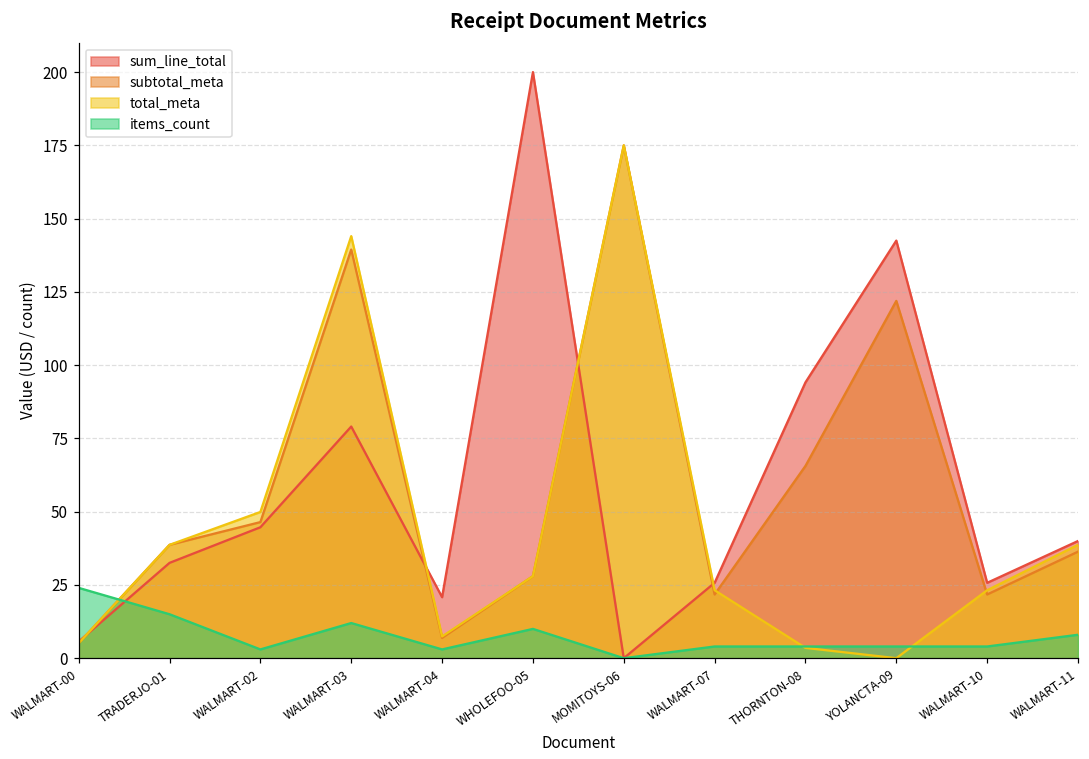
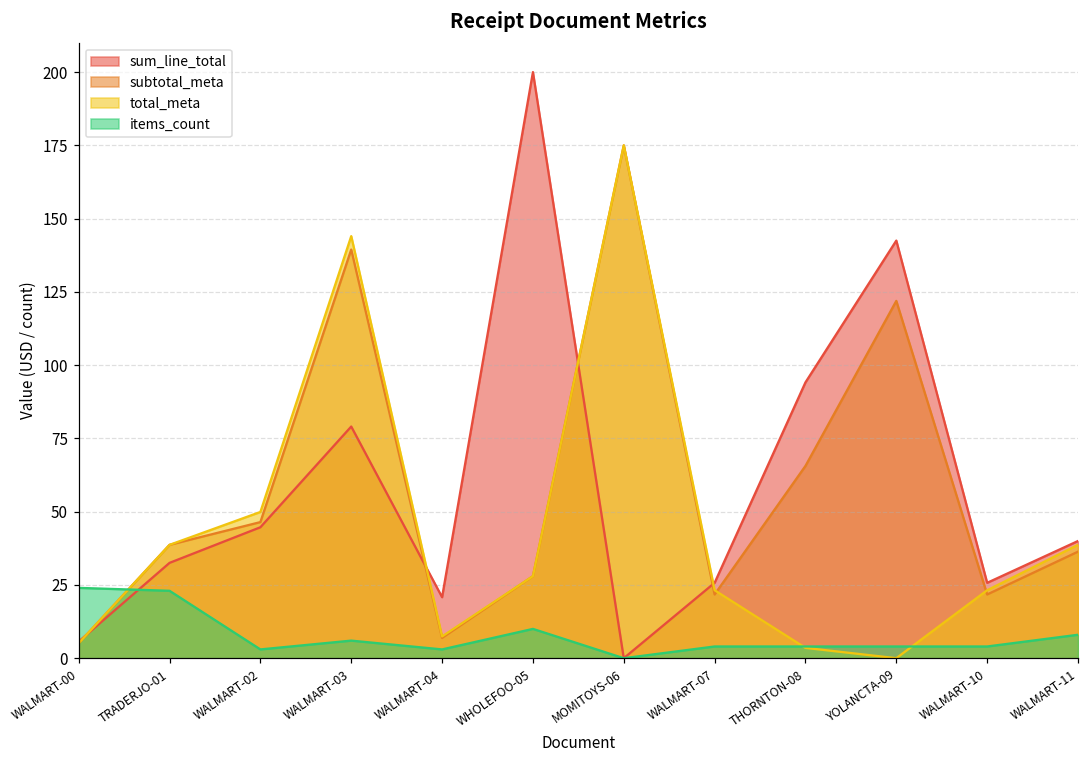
  {
    "total_meta": {
      "WALMART-02": 50,
      "WALMART-03": 144,
      "WALMART-07": 23,
      "YOLANCTA-09": 0,
      "WALMART-10": 23,
      "WALMART-11": 39
    },
    "items_count": {
      "WALMART-00": 24,
-     "TRADERJO-01": 15,
+     "TRADERJO-01": 23,
      "WALMART-02": 3,
-     "WALMART-03": 12,
+     "WALMART-03": 6,
      "WALMART-04": 3,
      "WHOLEFOO-05": 10,
      "WALMART-07": 4,
      "YOLANCTA-09": 4,
      "WALMART-10": 4,
      "WALMART-11": 8
    }
  }
